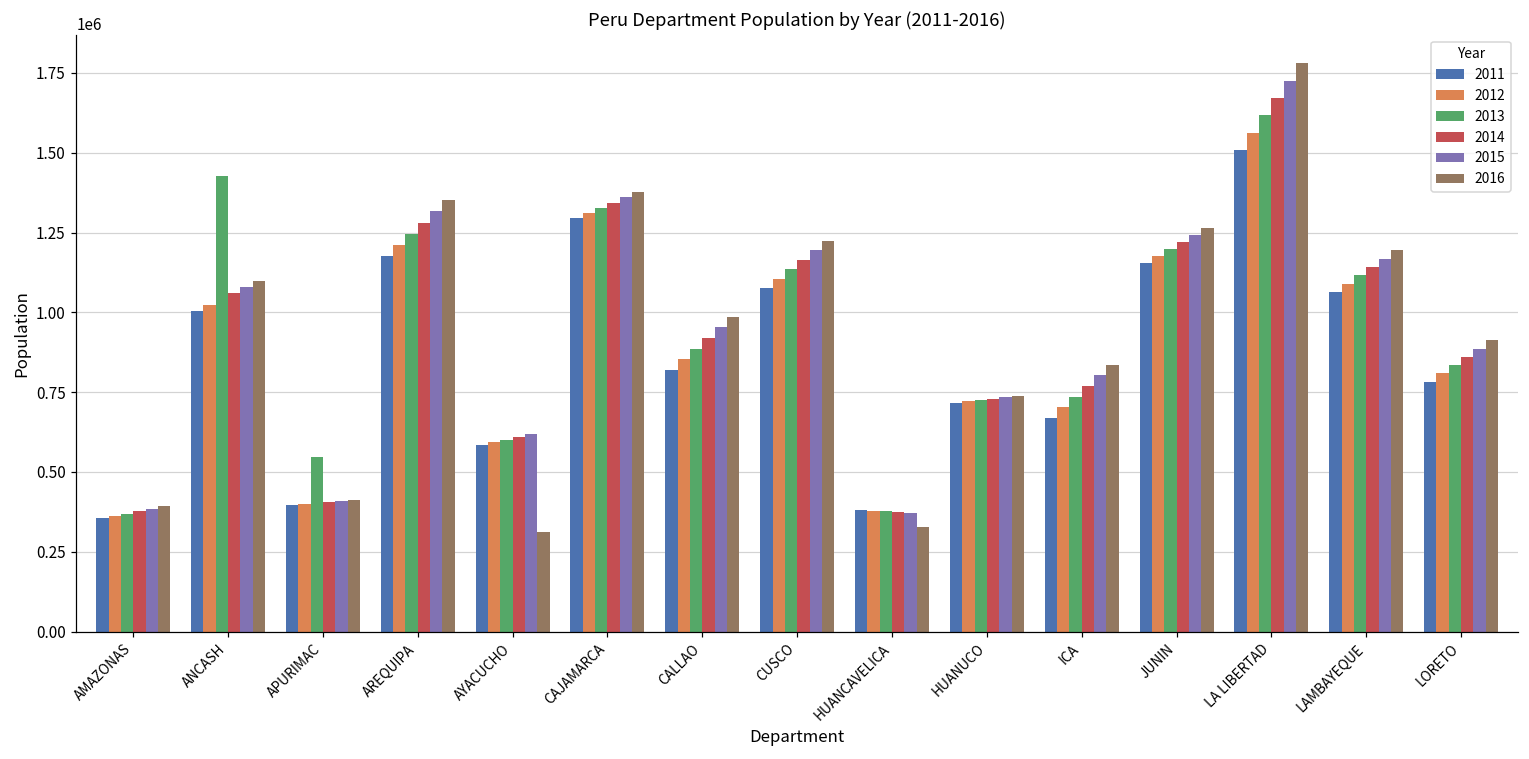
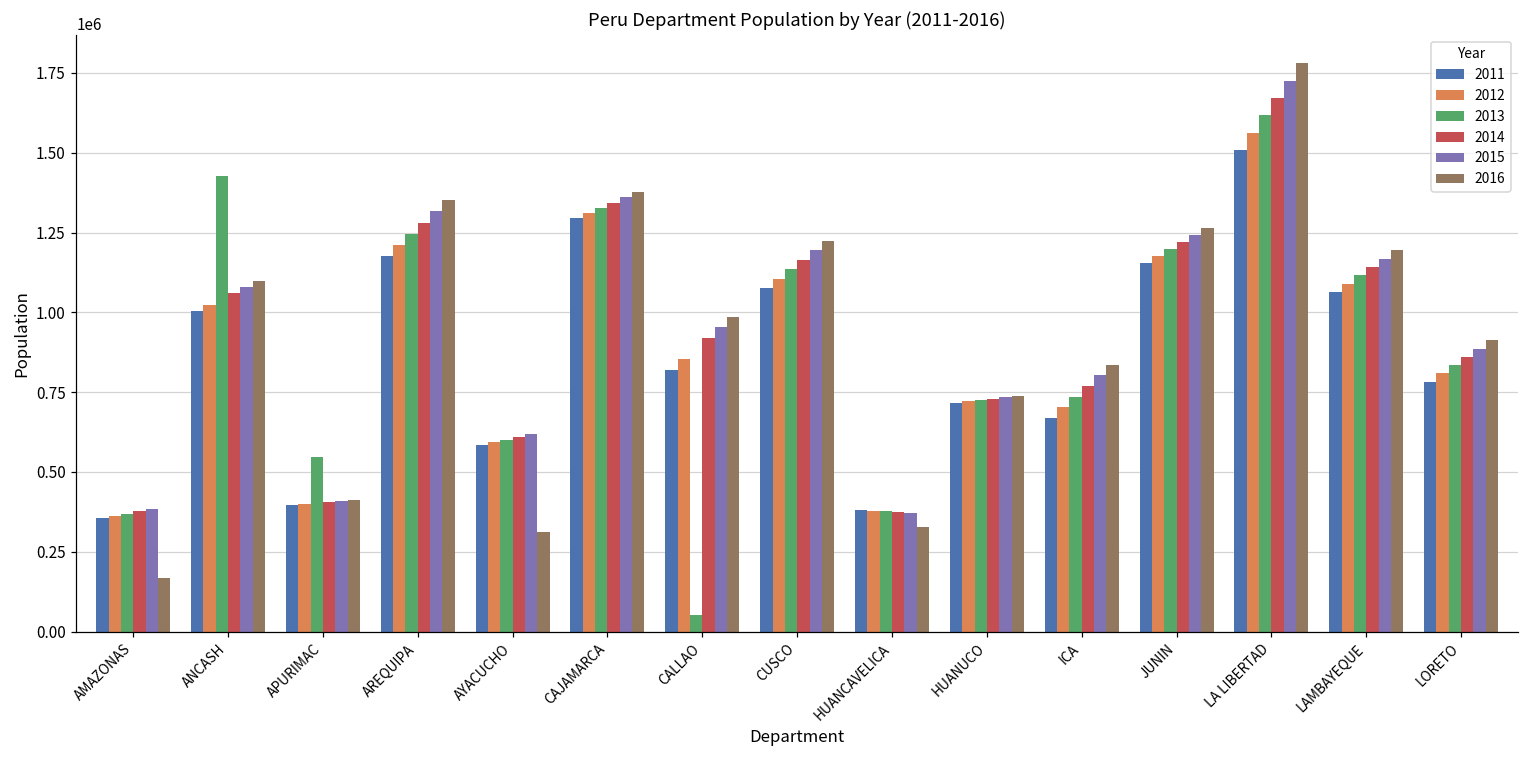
  {
    "2013": {
      "AMAZONAS": 370000,
      "ANCASH": 1430000,
      "APURIMAC": 550000,
      "AREQUIPA": 1250000,
      "AYACUCHO": 600000,
      "CAJAMARCA": 1330000,
-     "CALLAO": 890000,
+     "CALLAO": 50000,
      "CUSCO": 1140000,
      "HUANCAVELICA": 380000,
      "HUANUCO": 720000,
      "ICA": 740000,
      "JUNIN": 1200000,
      "LA LIBERTAD": 1620000,
      "LAMBAYEQUE": 1120000,
      "LORETO": 830000
    },
    "2016": {
-     "AMAZONAS": 390000,
+     "AMAZONAS": 170000,
      "ANCASH": 1100000,
      "APURIMAC": 410000,
      "AREQUIPA": 1350000,
      "AYACUCHO": 310000,
      "CAJAMARCA": 1380000,
      "CALLAO": 990000,
      "CUSCO": 1220000,
      "HUANCAVELICA": 330000,
      "HUANUCO": 740000,
      "ICA": 840000,
      "JUNIN": 1260000,
      "LA LIBERTAD": 1780000,
      "LAMBAYEQUE": 1200000,
      "LORETO": 910000
    }
  }
